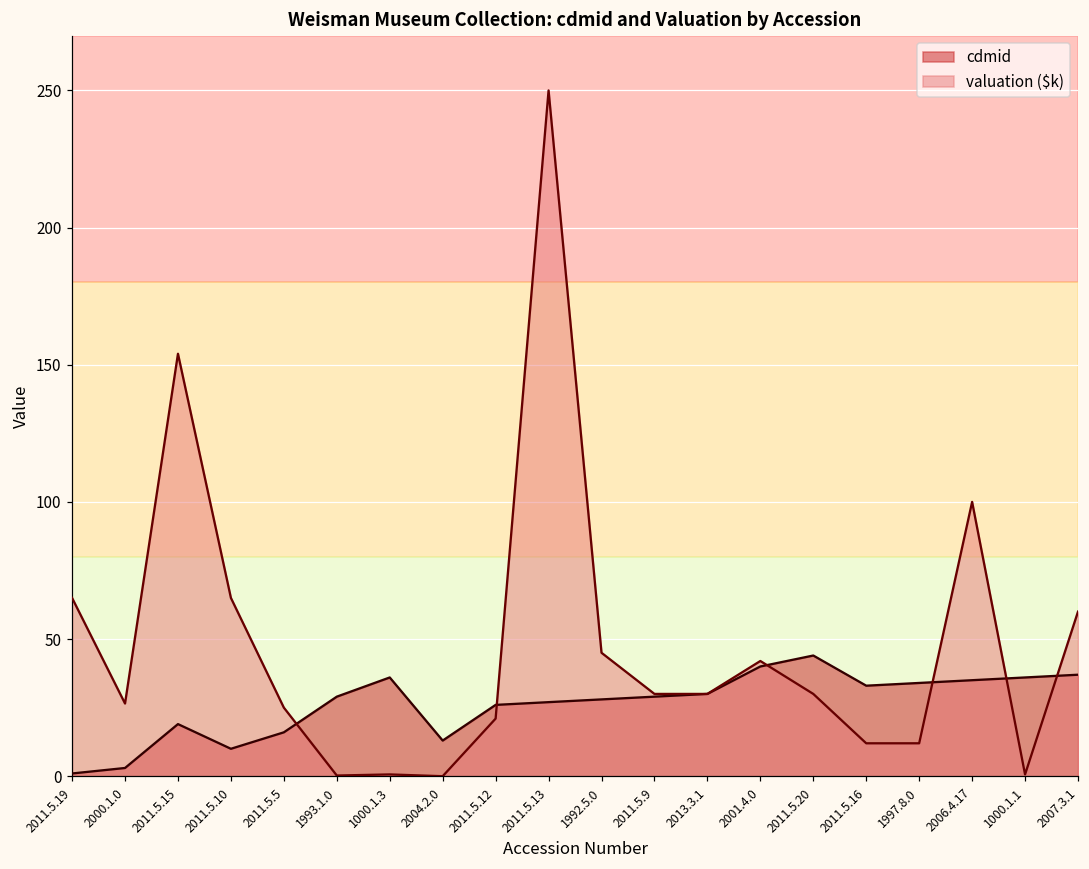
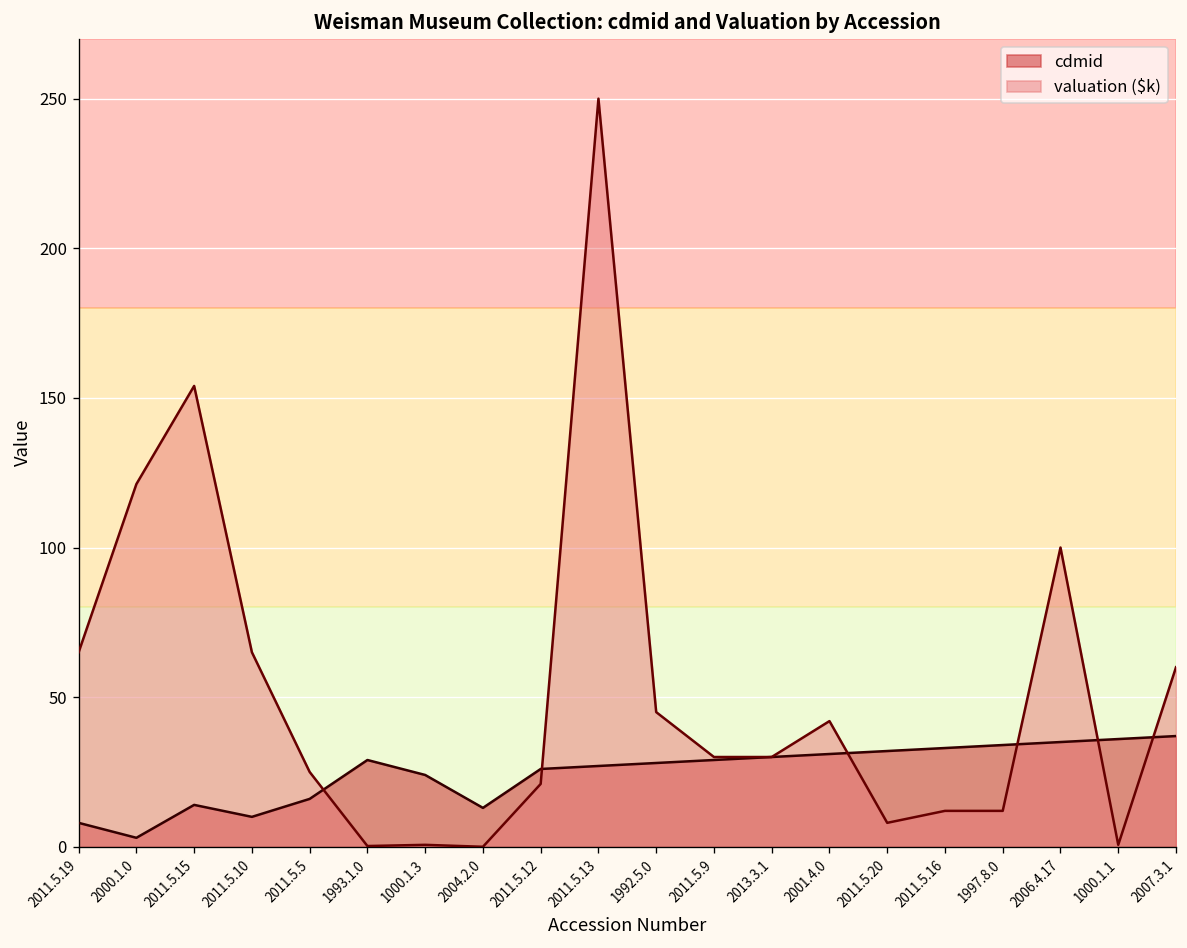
  {
    "cdmid": {
-     "2011.5.19": 1,
+     "2011.5.19": 8,
      "2000.1.0": 3,
-     "2011.5.15": 19,
+     "2011.5.15": 14,
      "2011.5.10": 10,
      "2011.5.5": 16,
      "1993.1.0": 29,
-     "1000.1.3": 36,
+     "1000.1.3": 24,
      "2004.2.0": 13,
      "2011.5.12": 26,
      "2011.5.13": 27,
      "1992.5.0": 28,
-     "2001.4.0": 40,
-     "2011.5.20": 44,
+     "2001.4.0": 31,
+     "2011.5.20": 32,
      "2011.5.16": 33,
      "1997.8.0": 34,
      "2006.4.17": 35,
      "1000.1.1": 36,
      "2007.3.1": 37
    },
    "valuation ($k)": {
      "2011.5.19": 65,
-     "2000.1.0": 27,
+     "2000.1.0": 121,
      "2011.5.15": 154,
      "2011.5.10": 65,
      "2011.5.5": 25,
      "1993.1.0": 0,
      "1000.1.3": 1,
      "2004.2.0": 0,
      "2011.5.12": 21,
      "2011.5.13": 250,
      "1992.5.0": 45,
      "2001.4.0": 42,
-     "2011.5.20": 30,
+     "2011.5.20": 8,
      "2011.5.16": 12,
      "1997.8.0": 12,
      "2006.4.17": 100,
      "1000.1.1": 1,
      "2007.3.1": 60
    }
  }
